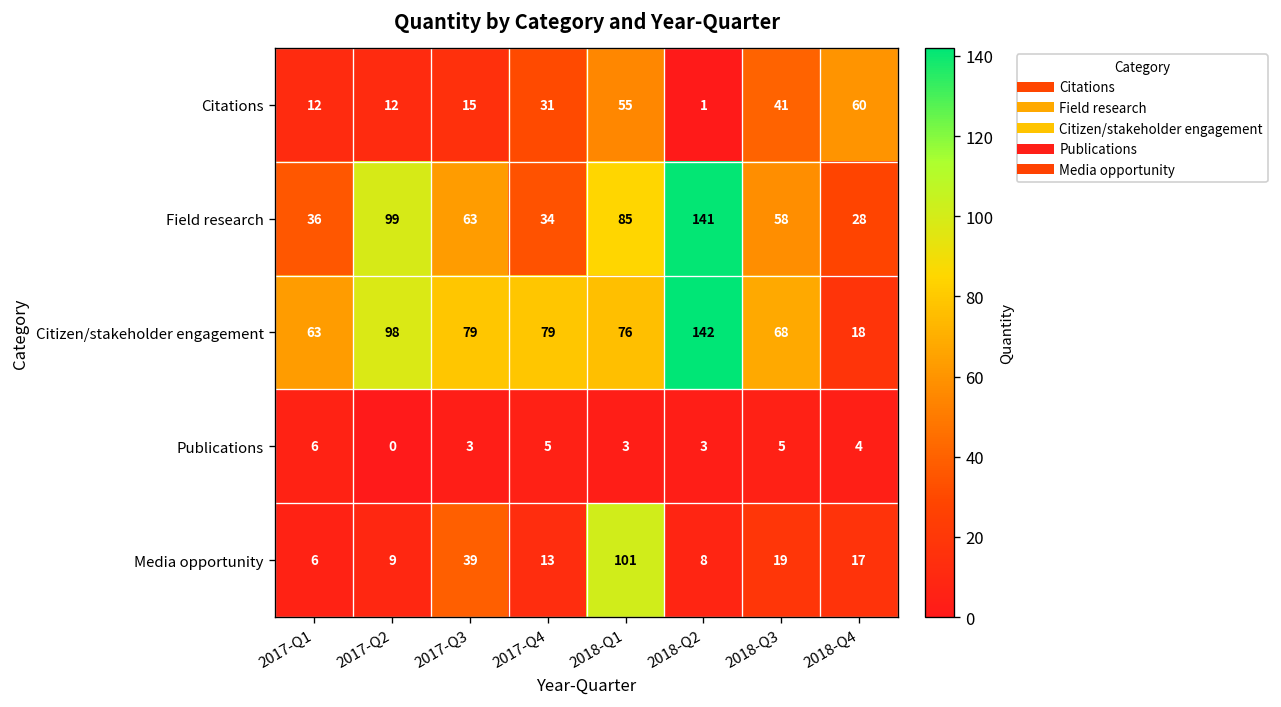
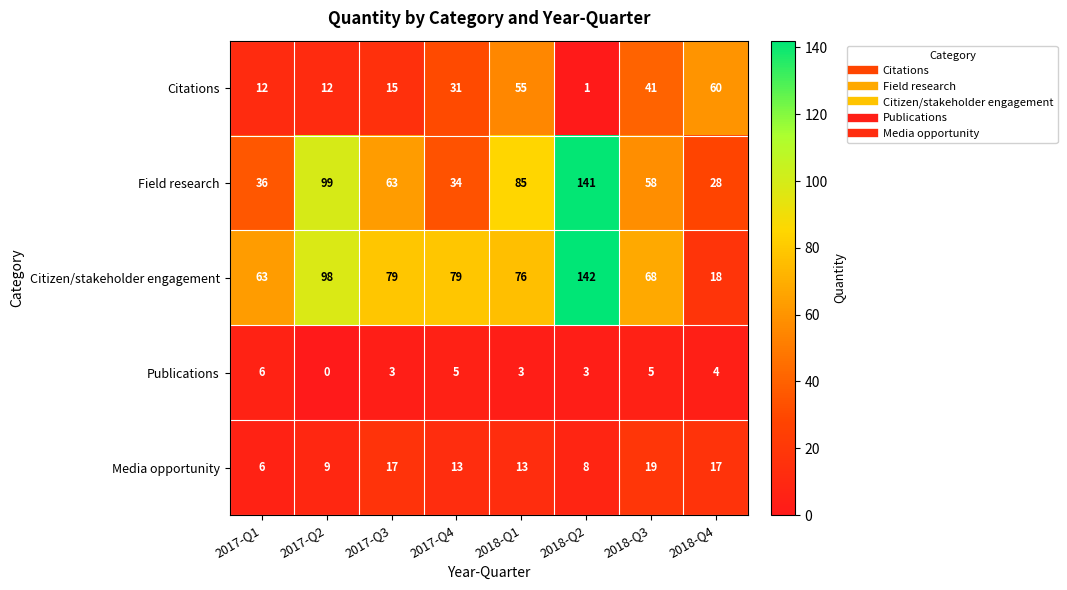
  {
    "Citations": {
      "2017-Q1": 12,
      "2017-Q2": 12,
      "2017-Q3": 15,
      "2017-Q4": 31,
      "2018-Q1": 55,
      "2018-Q2": 1,
      "2018-Q3": 41,
      "2018-Q4": 60
    },
    "Field research": {
      "2017-Q1": 36,
      "2017-Q2": 99,
      "2017-Q3": 63,
      "2017-Q4": 34,
      "2018-Q1": 85,
      "2018-Q2": 141,
      "2018-Q3": 58,
      "2018-Q4": 28
    },
    "Citizen/stakeholder engagement": {
      "2017-Q1": 63,
      "2017-Q2": 98,
      "2017-Q3": 79,
      "2017-Q4": 79,
      "2018-Q1": 76,
      "2018-Q2": 142,
      "2018-Q3": 68,
      "2018-Q4": 18
    },
    "Publications": {
      "2017-Q1": 6,
      "2017-Q2": 0,
      "2017-Q3": 3,
      "2017-Q4": 5,
      "2018-Q1": 3,
      "2018-Q2": 3,
      "2018-Q3": 5,
      "2018-Q4": 4
    },
    "Media opportunity": {
      "2017-Q1": 6,
      "2017-Q2": 9,
-     "2017-Q3": 39,
+     "2017-Q3": 17,
      "2017-Q4": 13,
-     "2018-Q1": 101,
+     "2018-Q1": 13,
      "2018-Q2": 8,
      "2018-Q3": 19,
      "2018-Q4": 17
    }
  }
